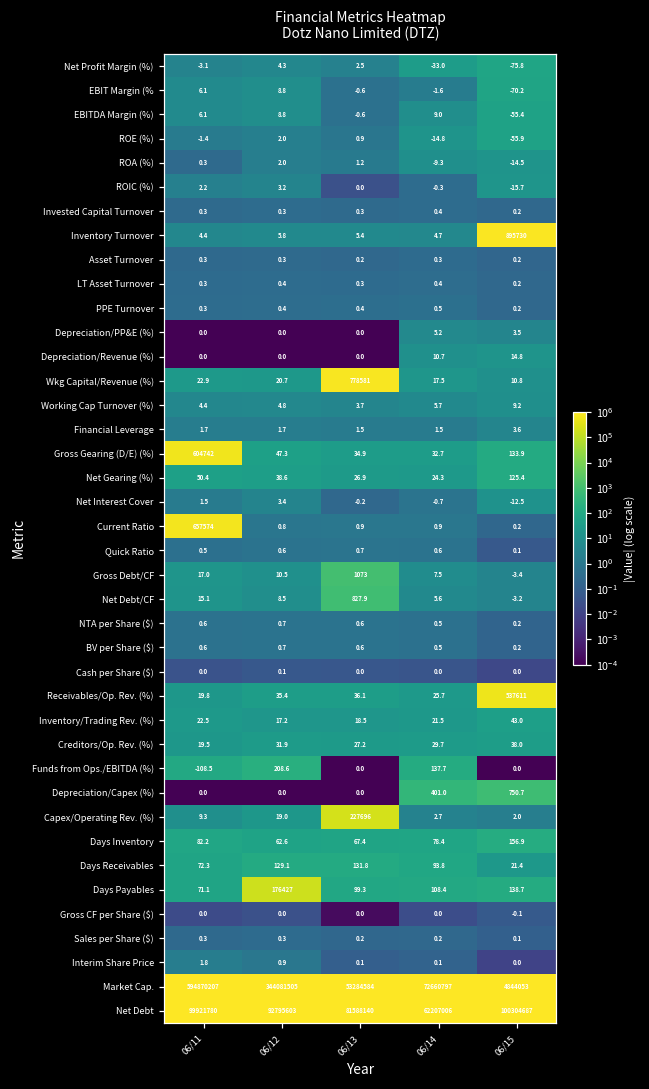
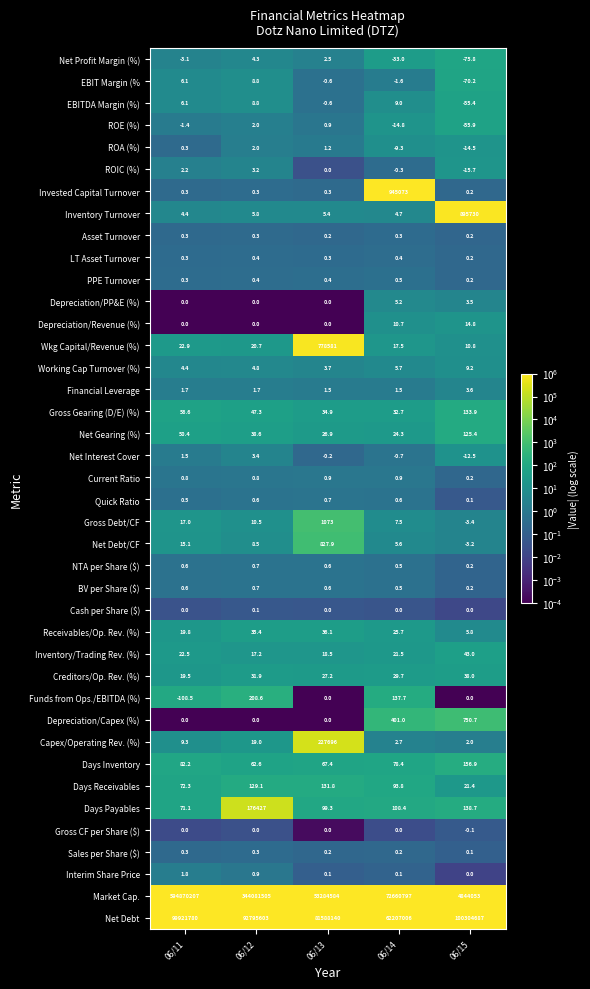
  {
    "Net Profit Margin (%)": {
      "06/11": -3.1,
      "06/12": 4.3,
      "06/13": 2.5,
      "06/14": -33.0,
      "06/15": -75.8
    },
    "EBIT Margin (%": {
      "06/11": 6.1,
      "06/12": 8.8,
      "06/13": -0.6,
      "06/14": -1.6,
      "06/15": -70.2
    },
    "EBITDA Margin (%)": {
      "06/11": 6.1,
      "06/12": 8.8,
      "06/13": -0.6,
      "06/14": 9.0,
      "06/15": -55.4
    },
    "ROE (%)": {
      "06/11": -1.4,
      "06/12": 2.0,
      "06/13": 0.9,
      "06/14": -14.8,
      "06/15": -55.9
    },
    "ROA (%)": {
      "06/11": 0.3,
      "06/12": 2.0,
      "06/13": 1.2,
      "06/14": -9.3,
      "06/15": -14.5
    },
    "ROIC (%)": {
      "06/11": 2.2,
      "06/12": 3.2,
      "06/13": 0.0,
      "06/14": -0.3,
      "06/15": -15.7
    },
    "Invested Capital Turnover": {
      "06/11": 0.3,
      "06/12": 0.3,
      "06/13": 0.3,
-     "06/14": 0.4,
+     "06/14": 945073,
      "06/15": 0.2
    },
    "Inventory Turnover": {
      "06/11": 4.4,
      "06/12": 5.8,
      "06/13": 5.4,
      "06/14": 4.7,
      "06/15": 895730
    },
    "Asset Turnover": {
      "06/11": 0.3,
      "06/12": 0.3,
      "06/13": 0.2,
      "06/14": 0.3,
      "06/15": 0.2
    },
    "LT Asset Turnover": {
      "06/11": 0.3,
      "06/12": 0.4,
      "06/13": 0.3,
      "06/14": 0.4,
      "06/15": 0.2
    },
    "PPE Turnover": {
      "06/11": 0.3,
      "06/12": 0.4,
      "06/13": 0.4,
      "06/14": 0.5,
      "06/15": 0.2
    },
    "Depreciation/PP&E (%)": {
      "06/11": 0.0,
      "06/12": 0.0,
      "06/13": 0.0,
      "06/14": 5.2,
      "06/15": 3.5
    },
    "Depreciation/Revenue (%)": {
      "06/11": 0.0,
      "06/12": 0.0,
      "06/13": 0.0,
      "06/14": 10.7,
      "06/15": 14.8
    },
    "Wkg Capital/Revenue (%)": {
      "06/11": 22.9,
      "06/12": 20.7,
      "06/13": 778581,
      "06/14": 17.5,
      "06/15": 10.8
    },
    "Working Cap Turnover (%)": {
      "06/11": 4.4,
      "06/12": 4.8,
      "06/13": 3.7,
      "06/14": 5.7,
      "06/15": 9.2
    },
    "Financial Leverage": {
      "06/11": 1.7,
      "06/12": 1.7,
      "06/13": 1.5,
      "06/14": 1.5,
      "06/15": 3.6
    },
    "Gross Gearing (D/E) (%)": {
-     "06/11": 604742,
+     "06/11": 56.6,
      "06/12": 47.3,
      "06/13": 34.9,
      "06/14": 32.7,
      "06/15": 133.9
    },
    "Net Gearing (%)": {
      "06/11": 50.4,
      "06/12": 38.6,
      "06/13": 26.9,
      "06/14": 24.3,
      "06/15": 125.4
    },
    "Net Interest Cover": {
      "06/11": 1.5,
      "06/12": 3.4,
      "06/13": -0.2,
      "06/14": -0.7,
      "06/15": -12.5
    },
    "Current Ratio": {
-     "06/11": 657574,
+     "06/11": 0.8,
      "06/12": 0.8,
      "06/13": 0.9,
      "06/14": 0.9,
      "06/15": 0.2
    },
    "Quick Ratio": {
      "06/11": 0.5,
      "06/12": 0.6,
      "06/13": 0.7,
      "06/14": 0.6,
      "06/15": 0.1
    },
    "Gross Debt/CF": {
      "06/11": 17.0,
      "06/12": 10.5,
      "06/13": 1073,
      "06/14": 7.5,
      "06/15": -3.4
    },
    "Net Debt/CF": {
      "06/11": 15.1,
      "06/12": 8.5,
      "06/13": 827.9,
      "06/14": 5.6,
      "06/15": -3.2
    },
    "NTA per Share ($)": {
      "06/11": 0.6,
      "06/12": 0.7,
      "06/13": 0.6,
      "06/14": 0.5,
      "06/15": 0.2
    },
    "BV per Share ($)": {
      "06/11": 0.6,
      "06/12": 0.7,
      "06/13": 0.6,
      "06/14": 0.5,
      "06/15": 0.2
    },
    "Cash per Share ($)": {
      "06/11": 0.0,
      "06/12": 0.1,
      "06/13": 0.0,
      "06/14": 0.0,
      "06/15": 0.0
    },
    "Receivables/Op. Rev. (%)": {
      "06/11": 19.8,
      "06/12": 35.4,
      "06/13": 36.1,
      "06/14": 25.7,
-     "06/15": 537611
+     "06/15": 5.8
    },
    "Inventory/Trading Rev. (%)": {
      "06/11": 22.5,
      "06/12": 17.2,
      "06/13": 18.5,
      "06/14": 21.5,
      "06/15": 43.0
    },
    "Creditors/Op. Rev. (%)": {
      "06/11": 19.5,
      "06/12": 31.9,
      "06/13": 27.2,
      "06/14": 29.7,
      "06/15": 38.0
    },
    "Funds from Ops./EBITDA (%)": {
      "06/11": -108.5,
      "06/12": 208.6,
      "06/13": 0.0,
      "06/14": 137.7,
      "06/15": 0.0
    },
    "Depreciation/Capex (%)": {
      "06/11": 0.0,
      "06/12": 0.0,
      "06/13": 0.0,
      "06/14": 401.0,
      "06/15": 750.7
    },
    "Capex/Operating Rev. (%)": {
      "06/11": 9.3,
      "06/12": 19.0,
      "06/13": 227696,
      "06/14": 2.7,
      "06/15": 2.0
    },
    "Days Inventory": {
      "06/11": 82.2,
      "06/12": 62.6,
      "06/13": 67.4,
      "06/14": 78.4,
      "06/15": 156.9
    },
    "Days Receivables": {
      "06/11": 72.3,
      "06/12": 129.1,
      "06/13": 131.8,
      "06/14": 93.8,
      "06/15": 21.4
    },
    "Days Payables": {
      "06/11": 71.1,
      "06/12": 176427,
      "06/13": 99.3,
      "06/14": 108.4,
      "06/15": 138.7
    },
    "Gross CF per Share ($)": {
      "06/11": 0.0,
      "06/12": 0.0,
      "06/13": 0.0,
      "06/14": 0.0,
      "06/15": -0.1
    },
    "Sales per Share ($)": {
      "06/11": 0.3,
      "06/12": 0.3,
      "06/13": 0.2,
      "06/14": 0.2,
      "06/15": 0.1
    },
    "Interim Share Price": {
      "06/11": 1.8,
      "06/12": 0.9,
      "06/13": 0.1,
      "06/14": 0.1,
      "06/15": 0.0
    },
    "Market Cap.": {
      "06/11": 594870207,
      "06/12": 344081505,
      "06/13": 53284584,
      "06/14": 72660797,
      "06/15": 4844053
    },
    "Net Debt": {
      "06/11": 99921780,
      "06/12": 92795603,
      "06/13": 81588140,
      "06/14": 62207006,
      "06/15": 100304687
    }
  }
